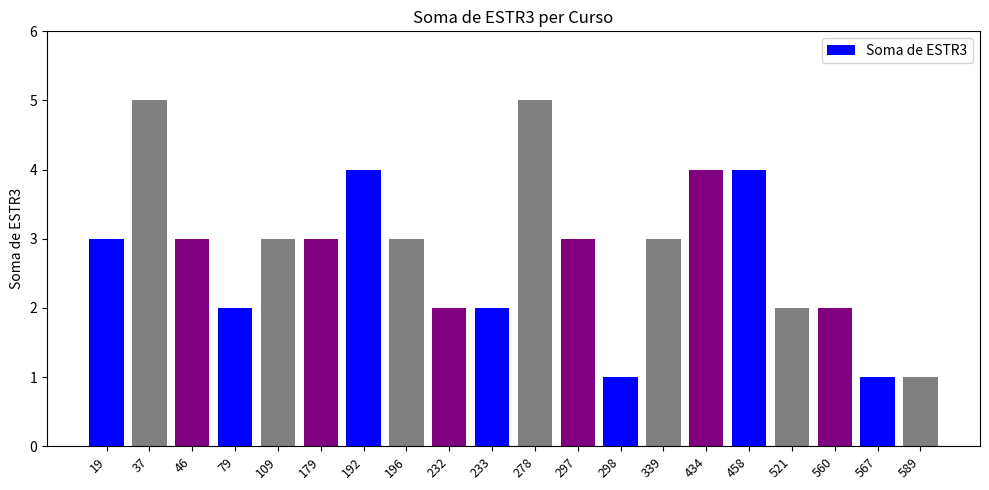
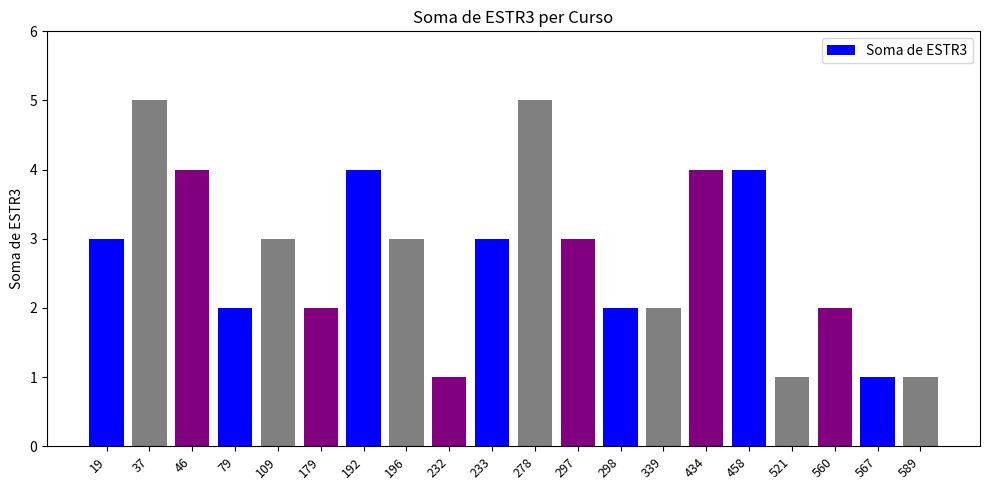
  {
    "19": 3,
    "37": 5,
-   "46": 3,
+   "46": 4,
    "79": 2,
    "109": 3,
-   "179": 3,
+   "179": 2,
    "192": 4,
    "196": 3,
-   "232": 2,
-   "233": 2,
+   "232": 1,
+   "233": 3,
    "278": 5,
    "297": 3,
-   "298": 1,
-   "339": 3,
+   "298": 2,
+   "339": 2,
    "434": 4,
    "458": 4,
-   "521": 2,
+   "521": 1,
    "560": 2,
    "567": 1,
    "589": 1
  }
